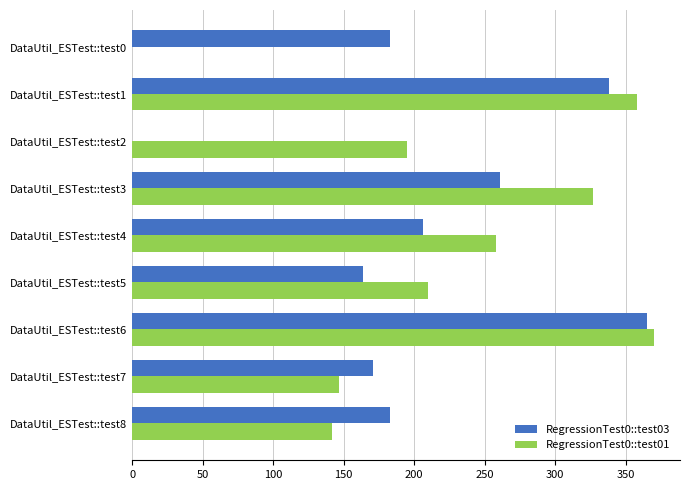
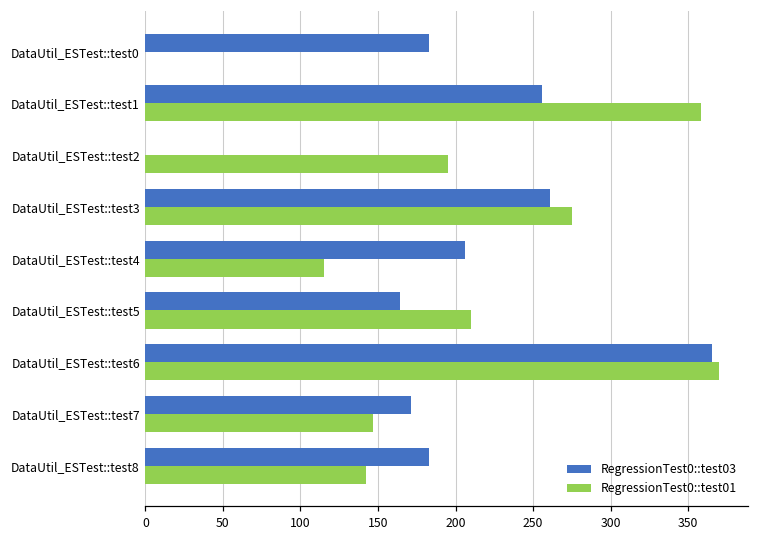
  {
    "RegressionTest0::test03": {
      "DataUtil_ESTest::test0": 183,
-     "DataUtil_ESTest::test1": 338,
+     "DataUtil_ESTest::test1": 256,
      "DataUtil_ESTest::test2": 0,
      "DataUtil_ESTest::test3": 261,
      "DataUtil_ESTest::test4": 206,
      "DataUtil_ESTest::test5": 164,
      "DataUtil_ESTest::test6": 365,
      "DataUtil_ESTest::test7": 171,
      "DataUtil_ESTest::test8": 183
    },
    "RegressionTest0::test01": {
      "DataUtil_ESTest::test0": 0,
      "DataUtil_ESTest::test1": 358,
      "DataUtil_ESTest::test2": 195,
-     "DataUtil_ESTest::test3": 327,
-     "DataUtil_ESTest::test4": 258,
+     "DataUtil_ESTest::test3": 275,
+     "DataUtil_ESTest::test4": 115,
      "DataUtil_ESTest::test5": 210,
      "DataUtil_ESTest::test6": 370,
      "DataUtil_ESTest::test7": 147,
      "DataUtil_ESTest::test8": 142
    }
  }
